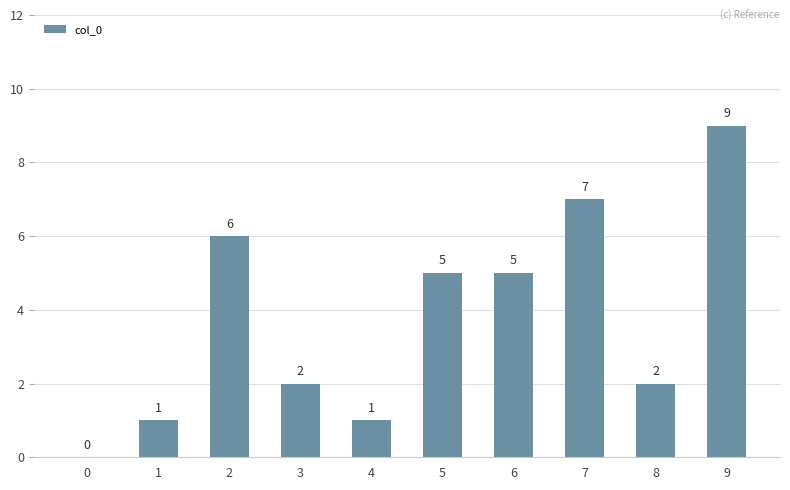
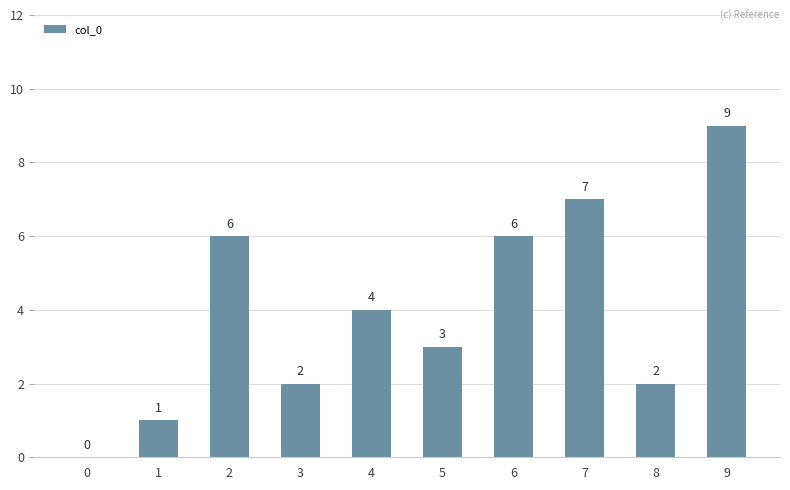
  {
    "0": 0,
    "1": 1,
    "2": 6,
    "3": 2,
-   "4": 1,
-   "5": 5,
-   "6": 5,
+   "4": 4,
+   "5": 3,
+   "6": 6,
    "7": 7,
    "8": 2,
    "9": 9
  }
